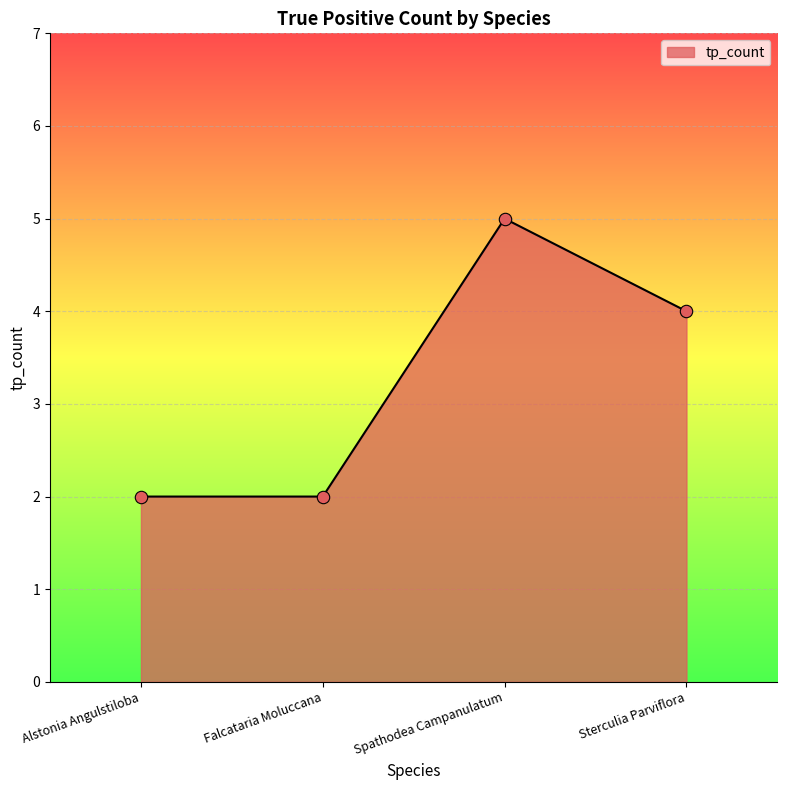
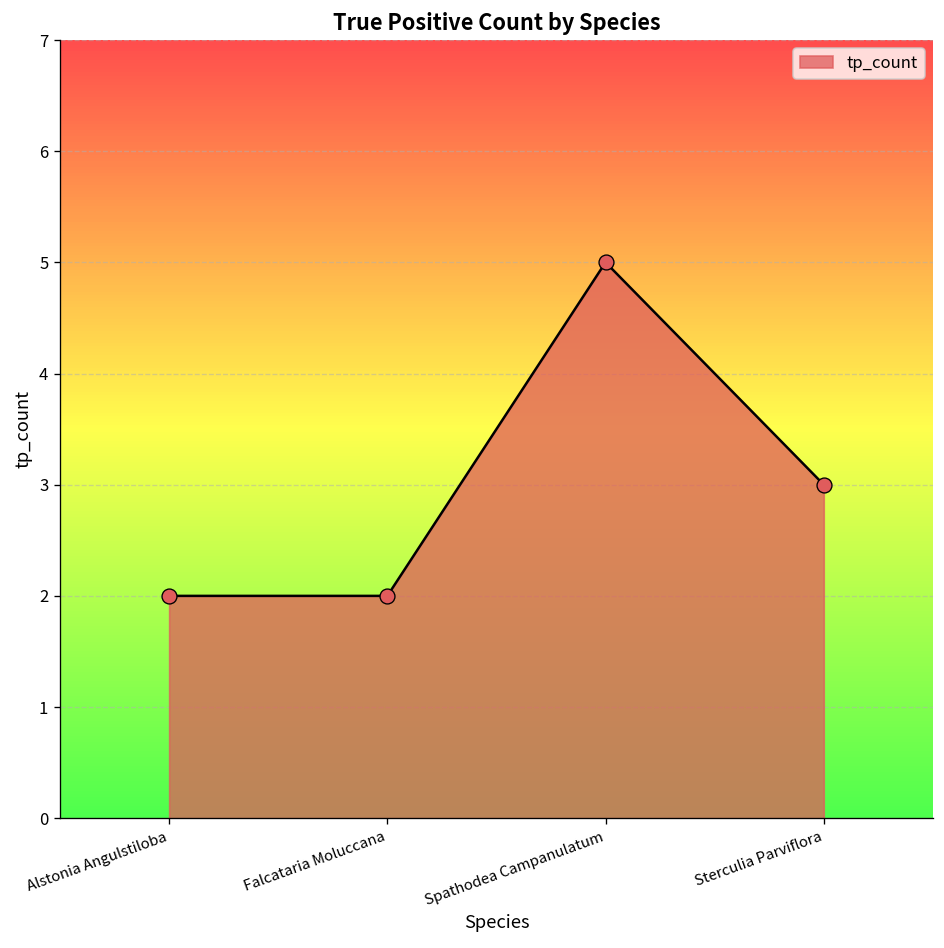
  {
    "Alstonia Angulstiloba": 2,
    "Falcataria Moluccana": 2,
    "Spathodea Campanulatum": 5,
-   "Sterculia Parviflora": 4
+   "Sterculia Parviflora": 3
  }
